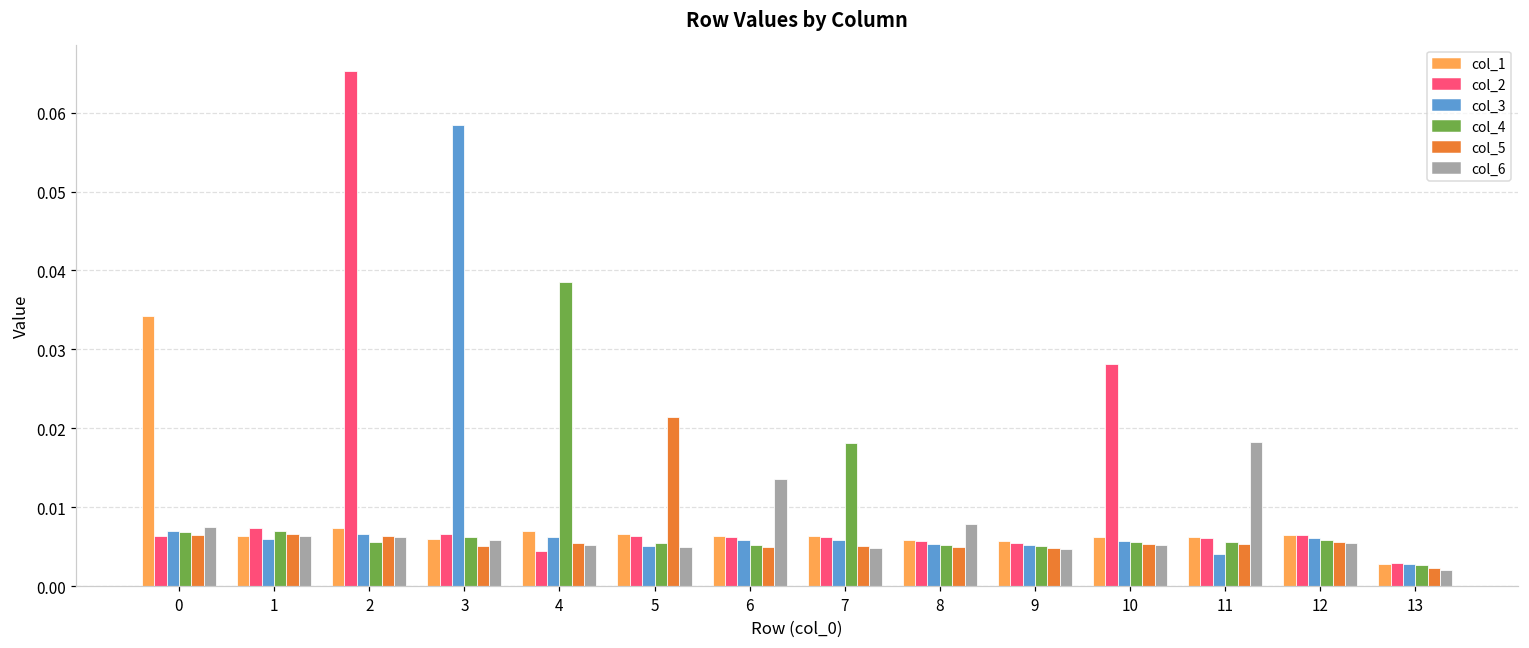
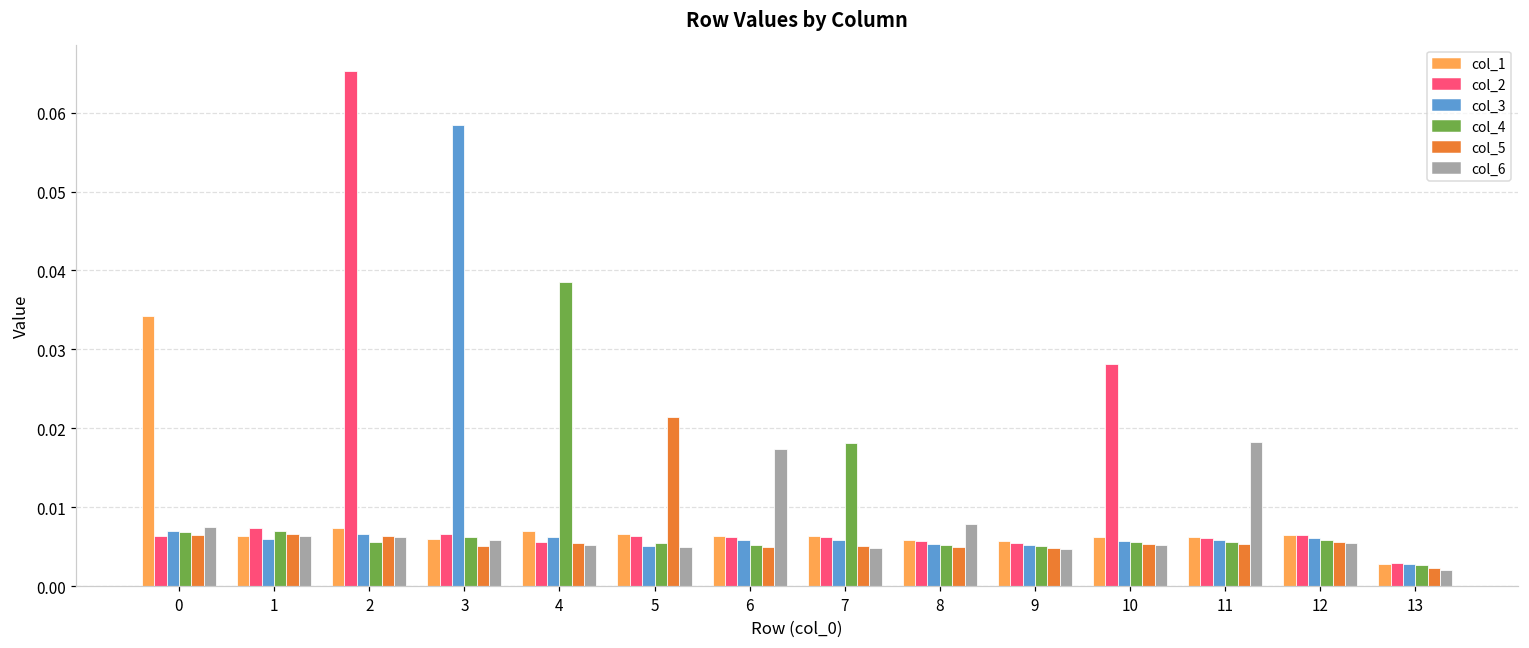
  {
    "col_2": {
      "0": 0.006,
      "1": 0.007,
      "2": 0.065,
      "3": 0.007,
-     "4": 0.004,
+     "4": 0.006,
      "5": 0.006,
      "6": 0.006,
      "7": 0.006,
      "8": 0.006,
      "9": 0.005,
      "10": 0.028,
      "11": 0.006,
      "12": 0.006,
      "13": 0.003
    },
    "col_3": {
      "0": 0.007,
      "1": 0.006,
      "2": 0.007,
      "3": 0.058,
      "4": 0.006,
      "5": 0.005,
      "6": 0.006,
      "7": 0.006,
      "8": 0.005,
      "9": 0.005,
      "10": 0.006,
-     "11": 0.004,
+     "11": 0.006,
      "12": 0.006,
      "13": 0.003
    },
    "col_4": {
      "0": 0.007,
      "1": 0.007,
      "2": 0.006,
      "3": 0.006,
      "4": 0.039,
      "5": 0.005,
      "6": 0.005,
      "7": 0.018,
      "8": 0.005,
      "9": 0.005,
      "10": 0.006,
      "11": 0.006,
      "12": 0.006,
      "13": 0.003
    },
    "col_6": {
      "0": 0.007,
      "1": 0.006,
      "2": 0.006,
      "3": 0.006,
      "4": 0.005,
      "5": 0.005,
-     "6": 0.014,
+     "6": 0.017,
      "7": 0.005,
      "8": 0.008,
      "9": 0.005,
      "10": 0.005,
      "11": 0.018,
      "12": 0.005,
      "13": 0.002
    }
  }
